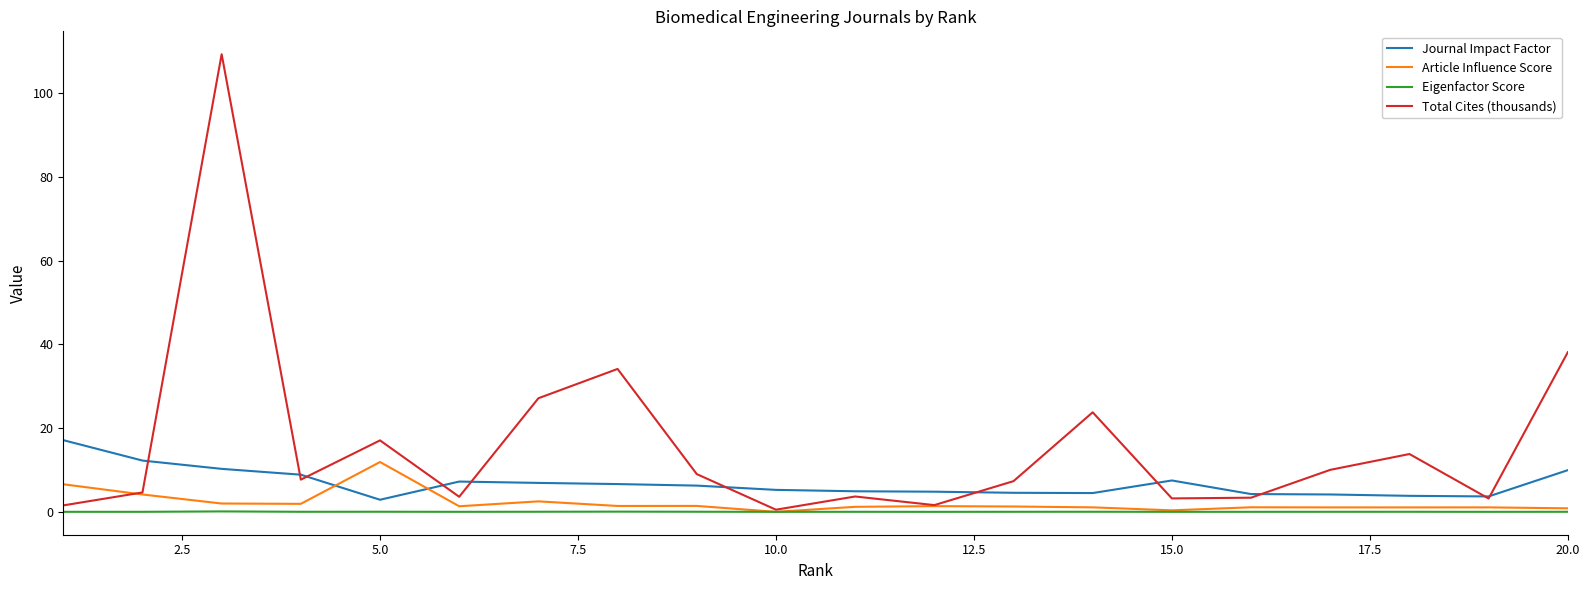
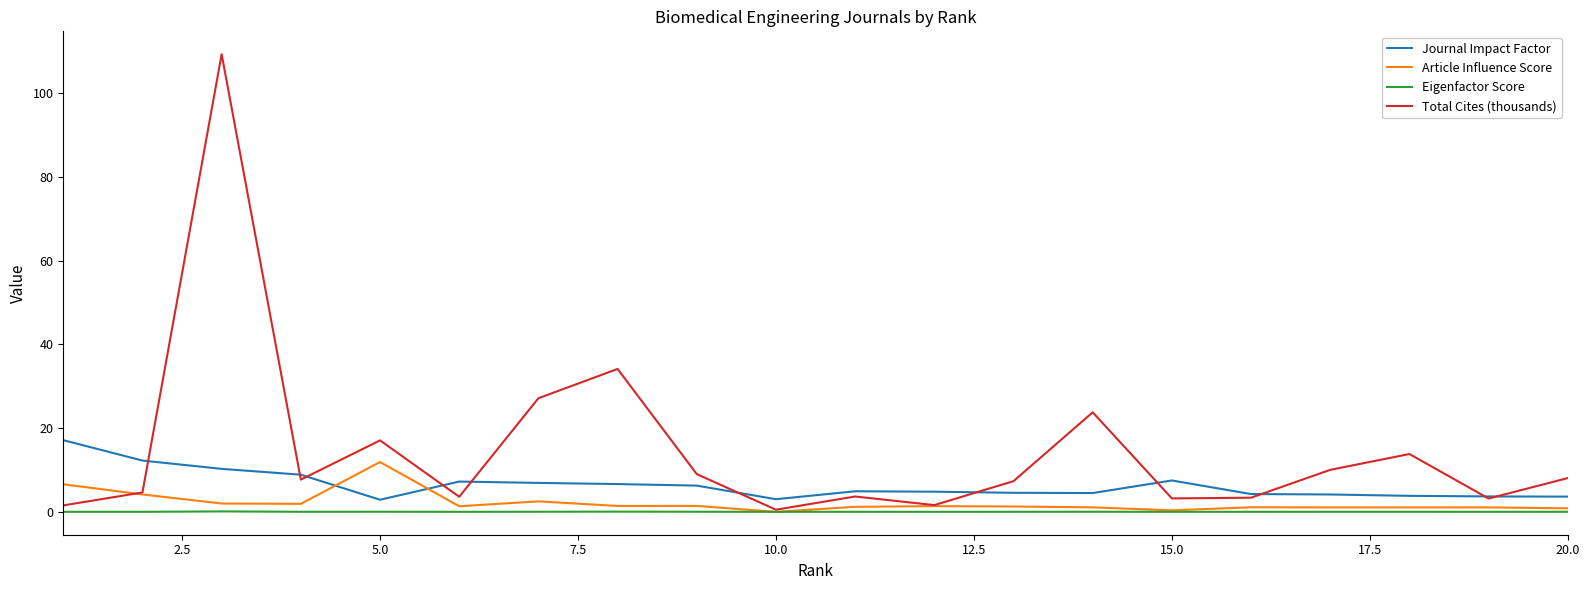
  {
    "Journal Impact Factor": {
      "5.0": 3,
-     "10.0": 5,
+     "10.0": 3,
      "15.0": 7,
-     "20.0": 10
+     "20.0": 4
    },
    "Article Influence Score": {
      "5.0": 12,
      "20.0": 1
    },
    "Eigenfactor Score": {
      "5.0": 0,
      "20.0": 0
    },
    "Total Cites (thousands)": {
      "5.0": 17,
      "15.0": 3,
-     "20.0": 38
+     "20.0": 8
    }
  }
